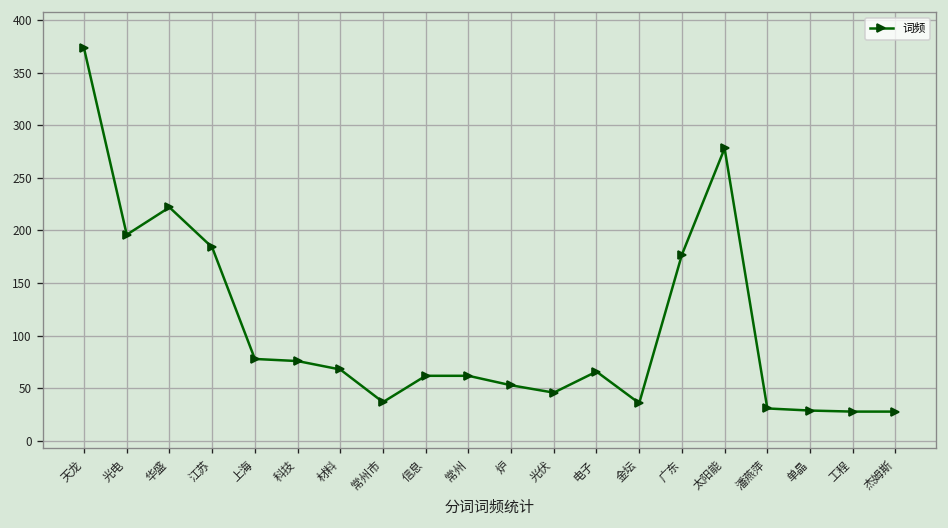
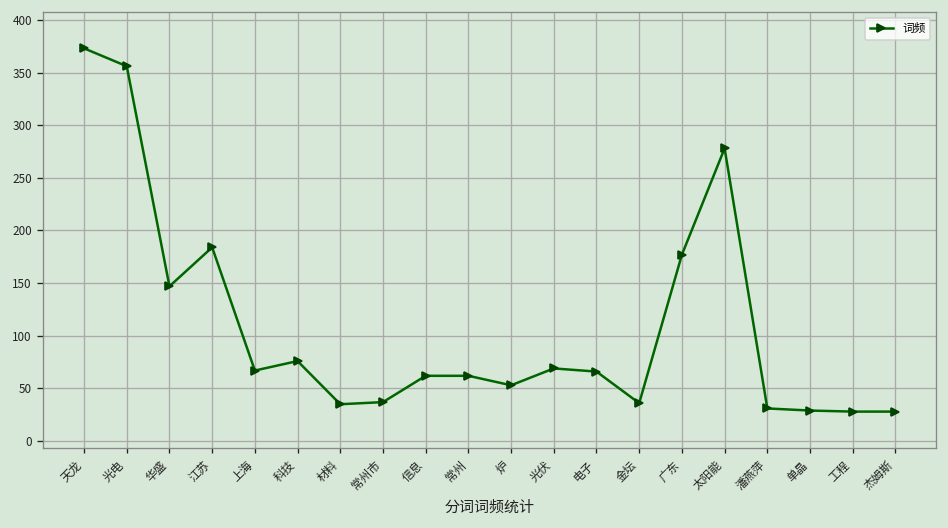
  {
    "天龙": 370,
-   "光电": 200,
-   "华盛": 220,
+   "光电": 360,
+   "华盛": 150,
    "江苏": 180,
-   "上海": 80,
+   "上海": 70,
    "科技": 80,
-   "材料": 70,
+   "材料": 40,
    "常州市": 40,
    "信息": 60,
    "常州": 60,
    "炉": 50,
-   "光伏": 50,
+   "光伏": 70,
    "电子": 70,
    "金坛": 40,
    "广东": 180,
    "太阳能": 280,
    "潘燕萍": 30,
    "单晶": 30,
    "工程": 30,
    "杰姆斯": 30
  }
